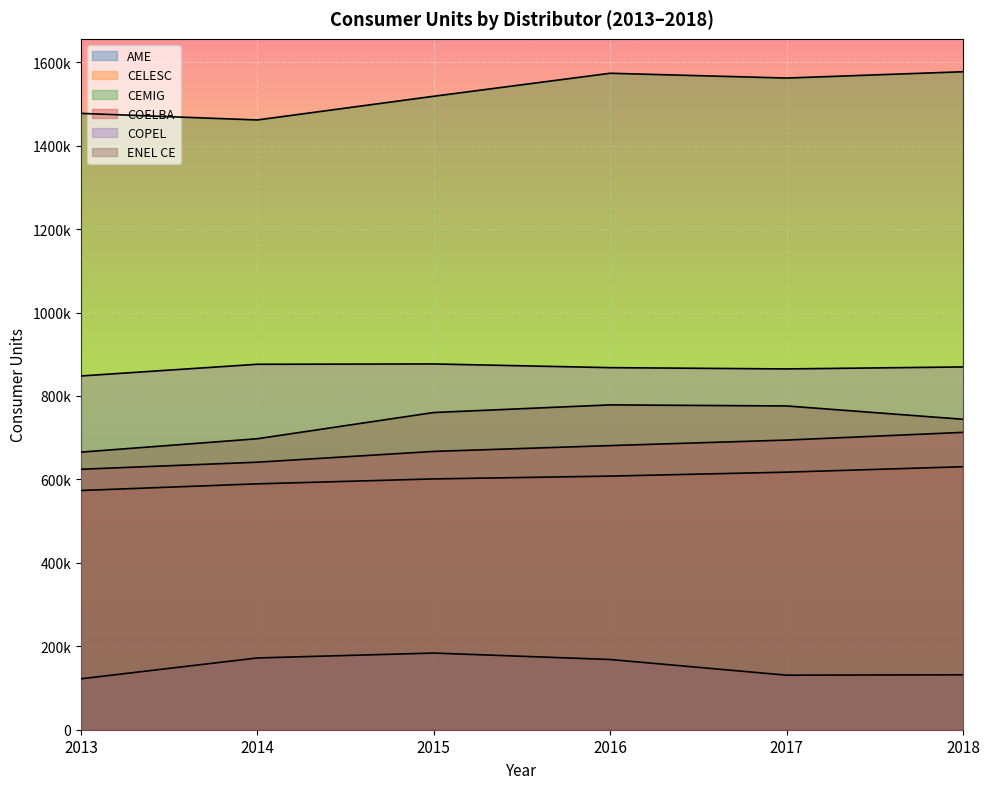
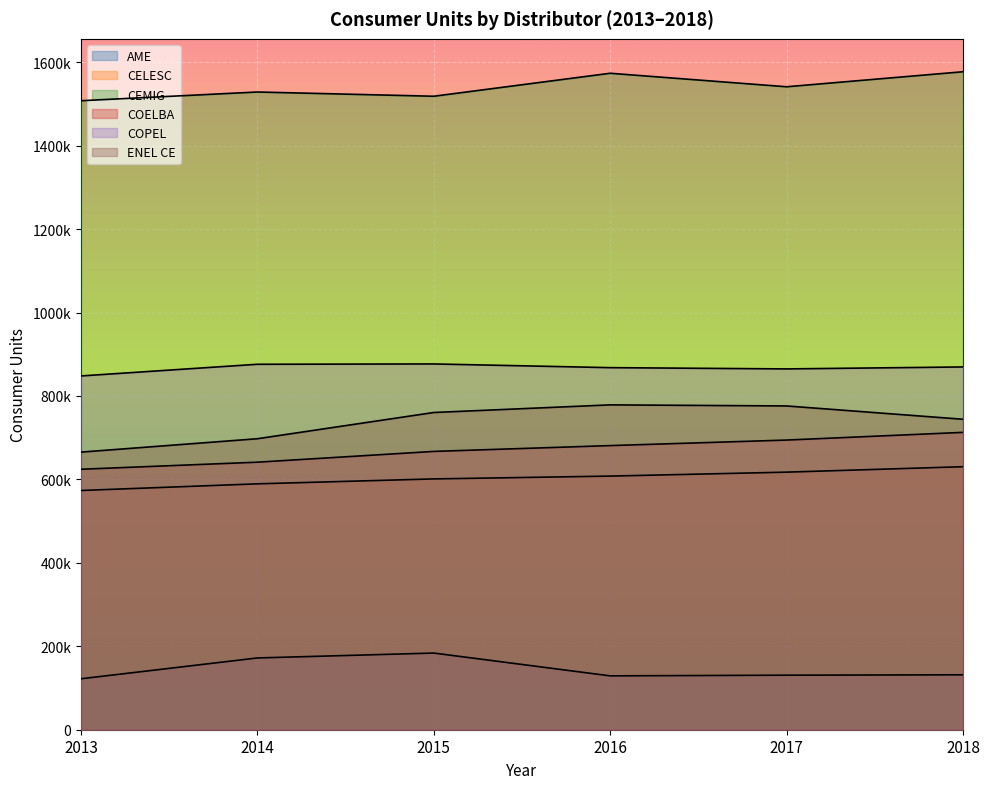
  {
    "AME": {
      "2013": 120000,
      "2014": 170000,
      "2015": 180000,
-     "2016": 170000,
+     "2016": 130000,
      "2017": 130000,
      "2018": 130000
    },
    "CEMIG": {
-     "2013": 1480000,
-     "2014": 1460000,
+     "2013": 1510000,
+     "2014": 1530000,
      "2015": 1520000,
      "2016": 1570000,
-     "2017": 1560000,
+     "2017": 1540000,
      "2018": 1580000
    }
  }
